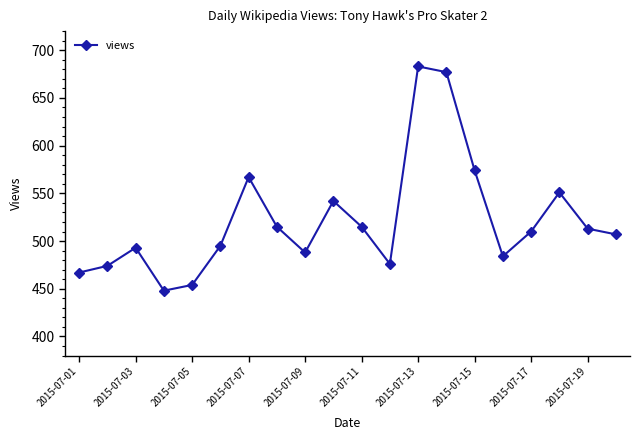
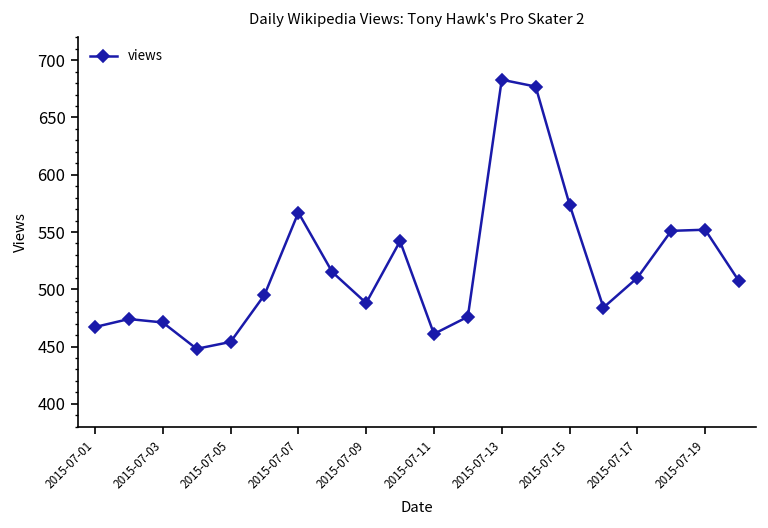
  {
    "2015-07-01": 470,
-   "2015-07-03": 490,
+   "2015-07-03": 470,
    "2015-07-05": 450,
    "2015-07-07": 570,
    "2015-07-09": 490,
-   "2015-07-11": 520,
+   "2015-07-11": 460,
    "2015-07-13": 680,
    "2015-07-15": 570,
    "2015-07-17": 510,
-   "2015-07-19": 510
+   "2015-07-19": 550
  }
